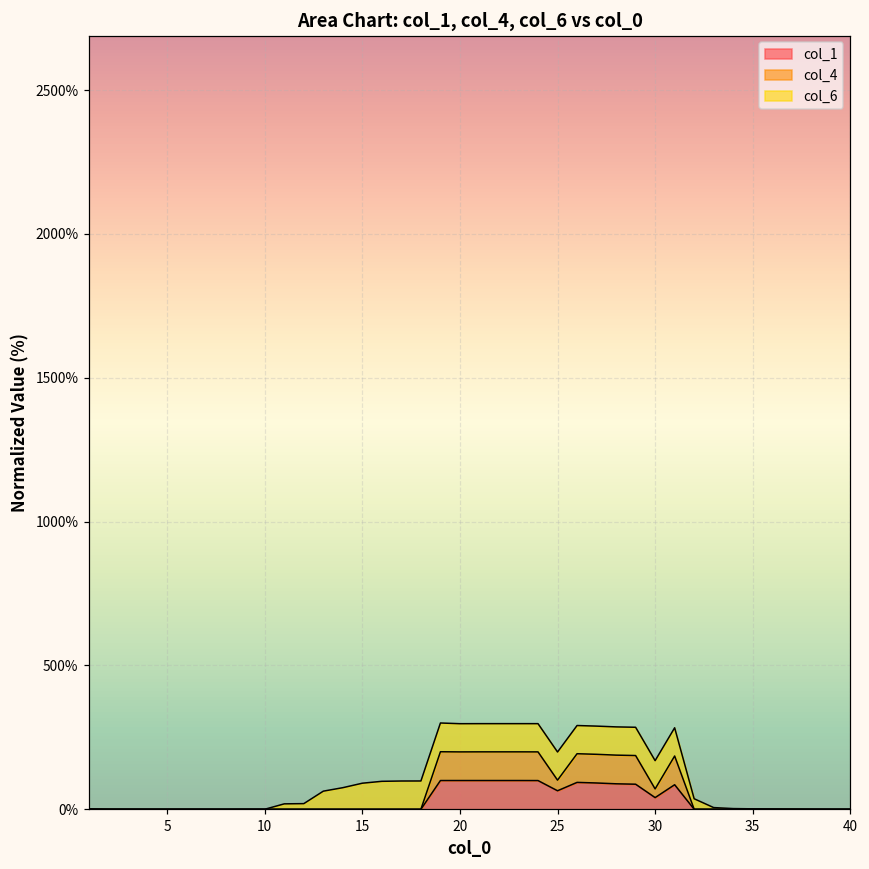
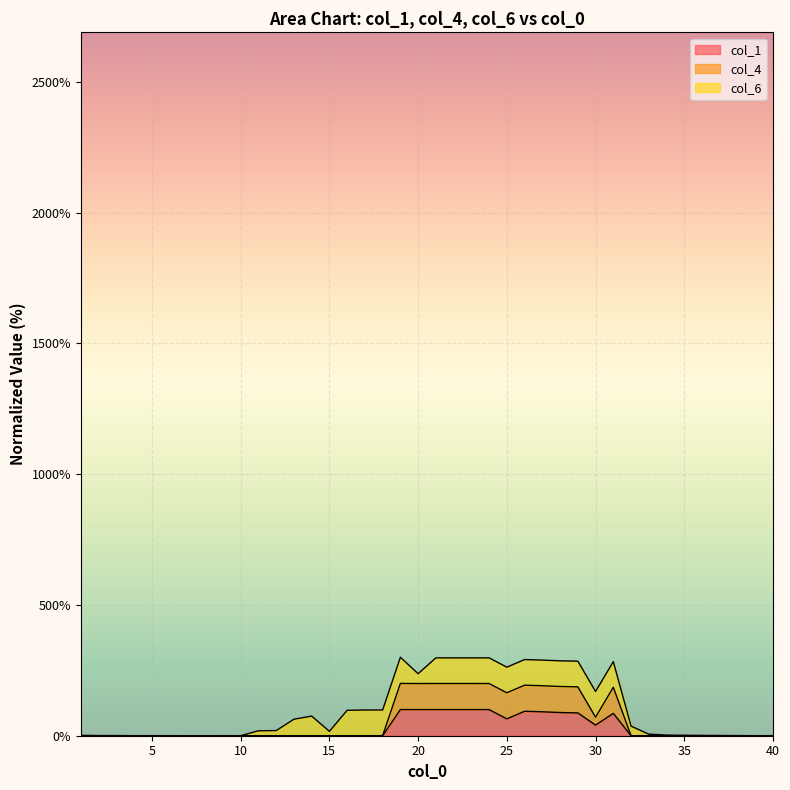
  {
    "col_1": {
      "20": "100%",
      "25": "60%",
      "30": "40%"
    },
    "col_4": {
      "20": "100%",
-     "25": "40%",
+     "25": "100%",
      "30": "30%"
    },
    "col_6": {
-     "15": "90%",
-     "20": "100%",
+     "15": "20%",
+     "20": "40%",
      "25": "100%",
      "30": "100%"
    }
  }
